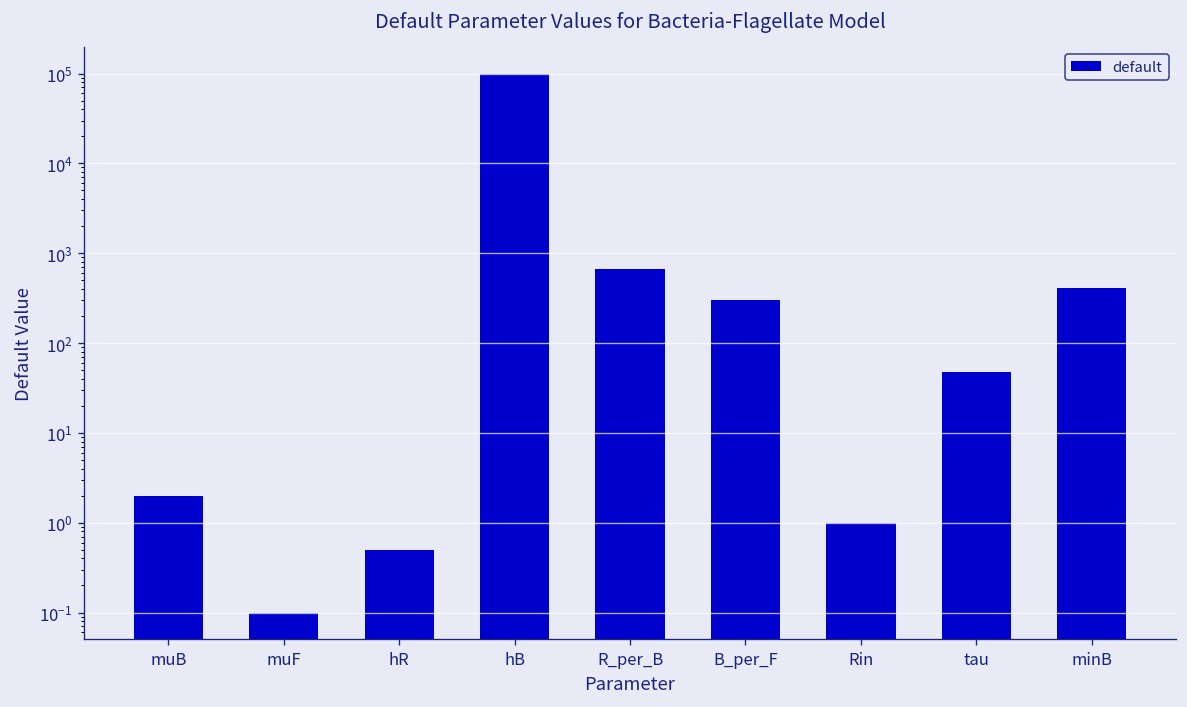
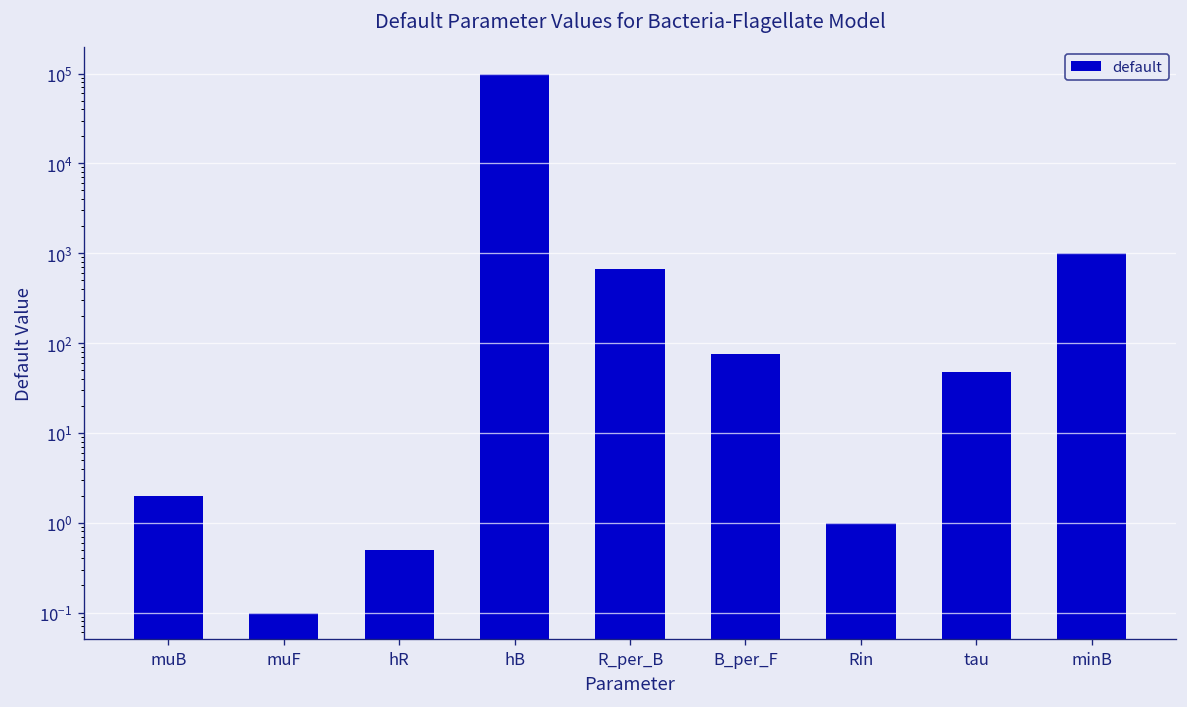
  {
    "muB": 2,
    "muF": 0.10,
    "hR": 0.5,
    "hB": 100000,
    "R_per_B": 700,
-   "B_per_F": 300,
+   "B_per_F": 80,
    "Rin": 1,
    "tau": 50,
-   "minB": 400
+   "minB": 1000
  }
